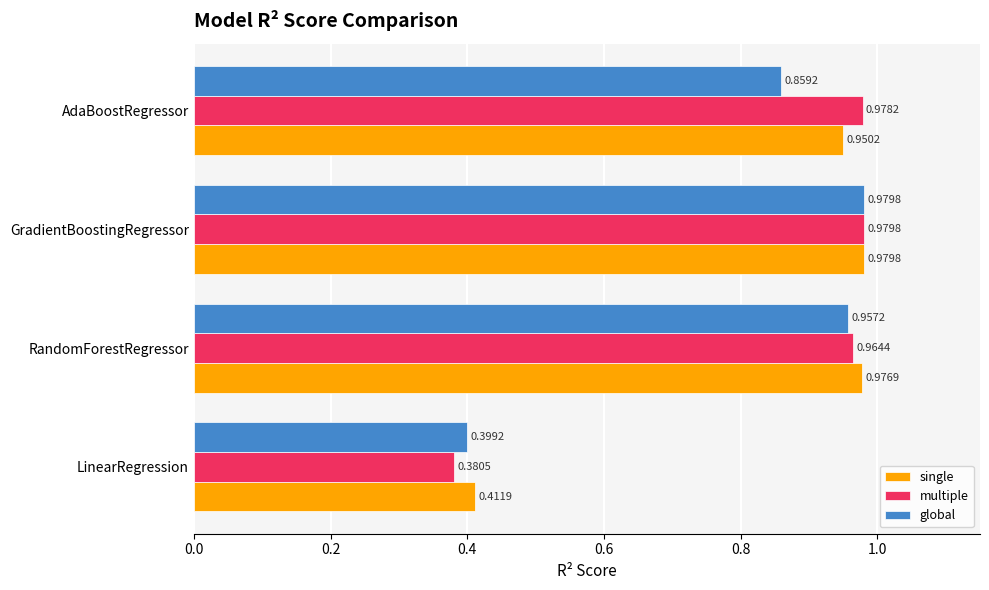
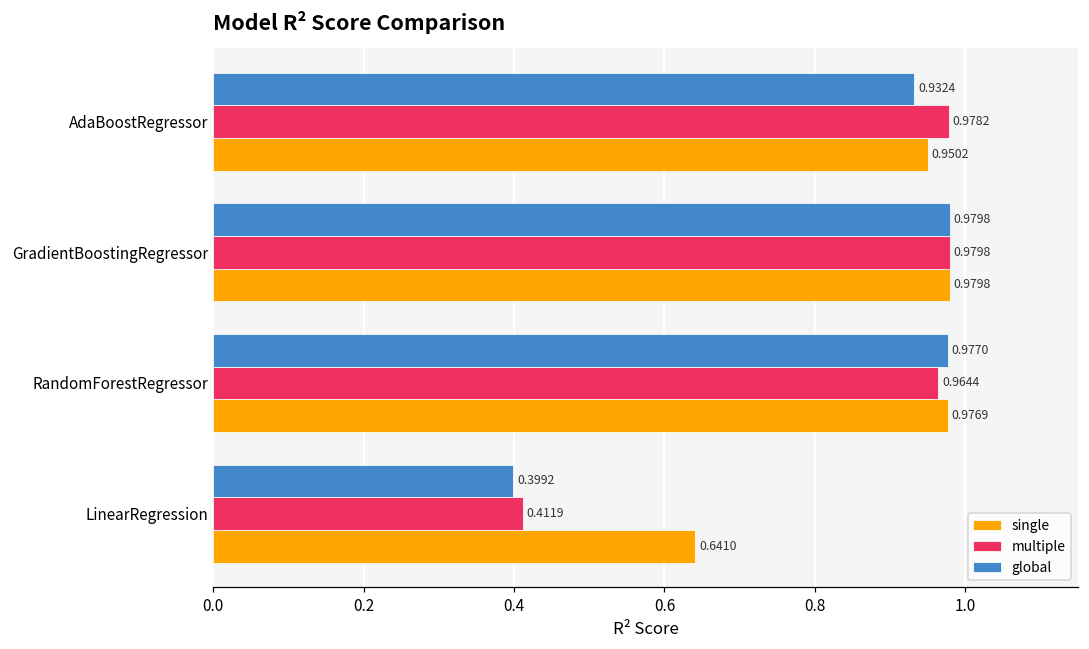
  {
    "single": {
      "AdaBoostRegressor": 0.9502,
      "GradientBoostingRegressor": 0.9798,
      "RandomForestRegressor": 0.9769,
-     "LinearRegression": 0.4119
+     "LinearRegression": 0.6410
    },
    "multiple": {
      "AdaBoostRegressor": 0.9782,
      "GradientBoostingRegressor": 0.9798,
      "RandomForestRegressor": 0.9644,
-     "LinearRegression": 0.3805
+     "LinearRegression": 0.4119
    },
    "global": {
-     "AdaBoostRegressor": 0.8592,
+     "AdaBoostRegressor": 0.9324,
      "GradientBoostingRegressor": 0.9798,
-     "RandomForestRegressor": 0.9572,
+     "RandomForestRegressor": 0.9770,
      "LinearRegression": 0.3992
    }
  }
